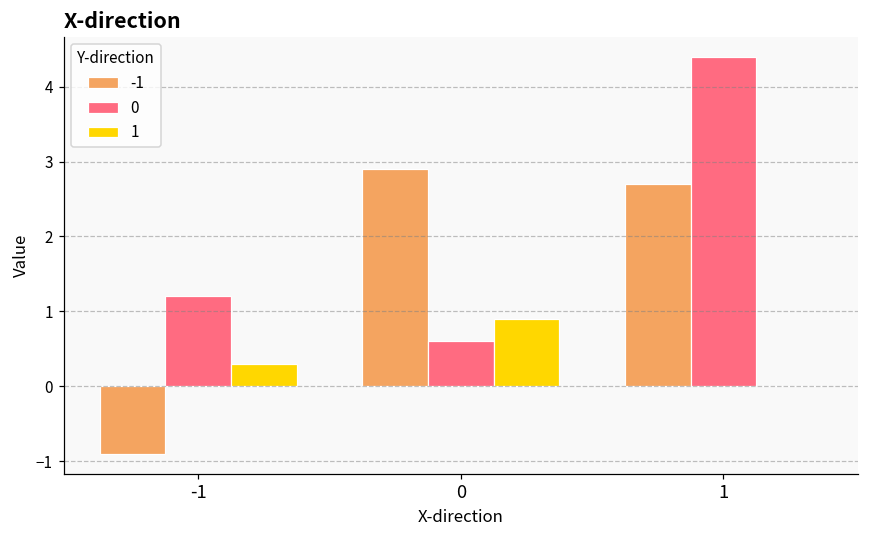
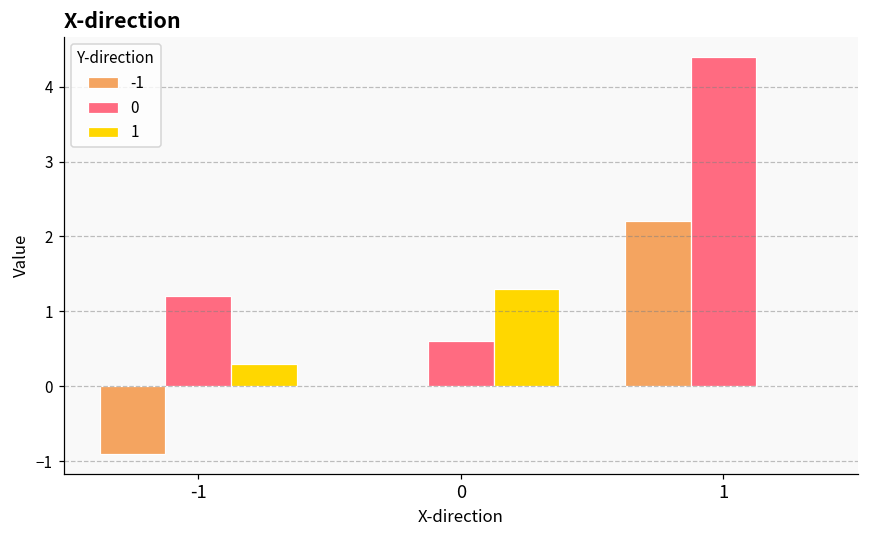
  {
    "-1": {
      "-1": -0.9,
-     "0": 2.9,
-     "1": 2.7
+     "0": 0.0,
+     "1": 2.2
    },
    "0": {
      "-1": 1.2,
      "0": 0.6,
      "1": 4.4
    },
    "1": {
      "-1": 0.3,
-     "0": 0.9,
+     "0": 1.3,
      "1": 0.0
    }
  }
